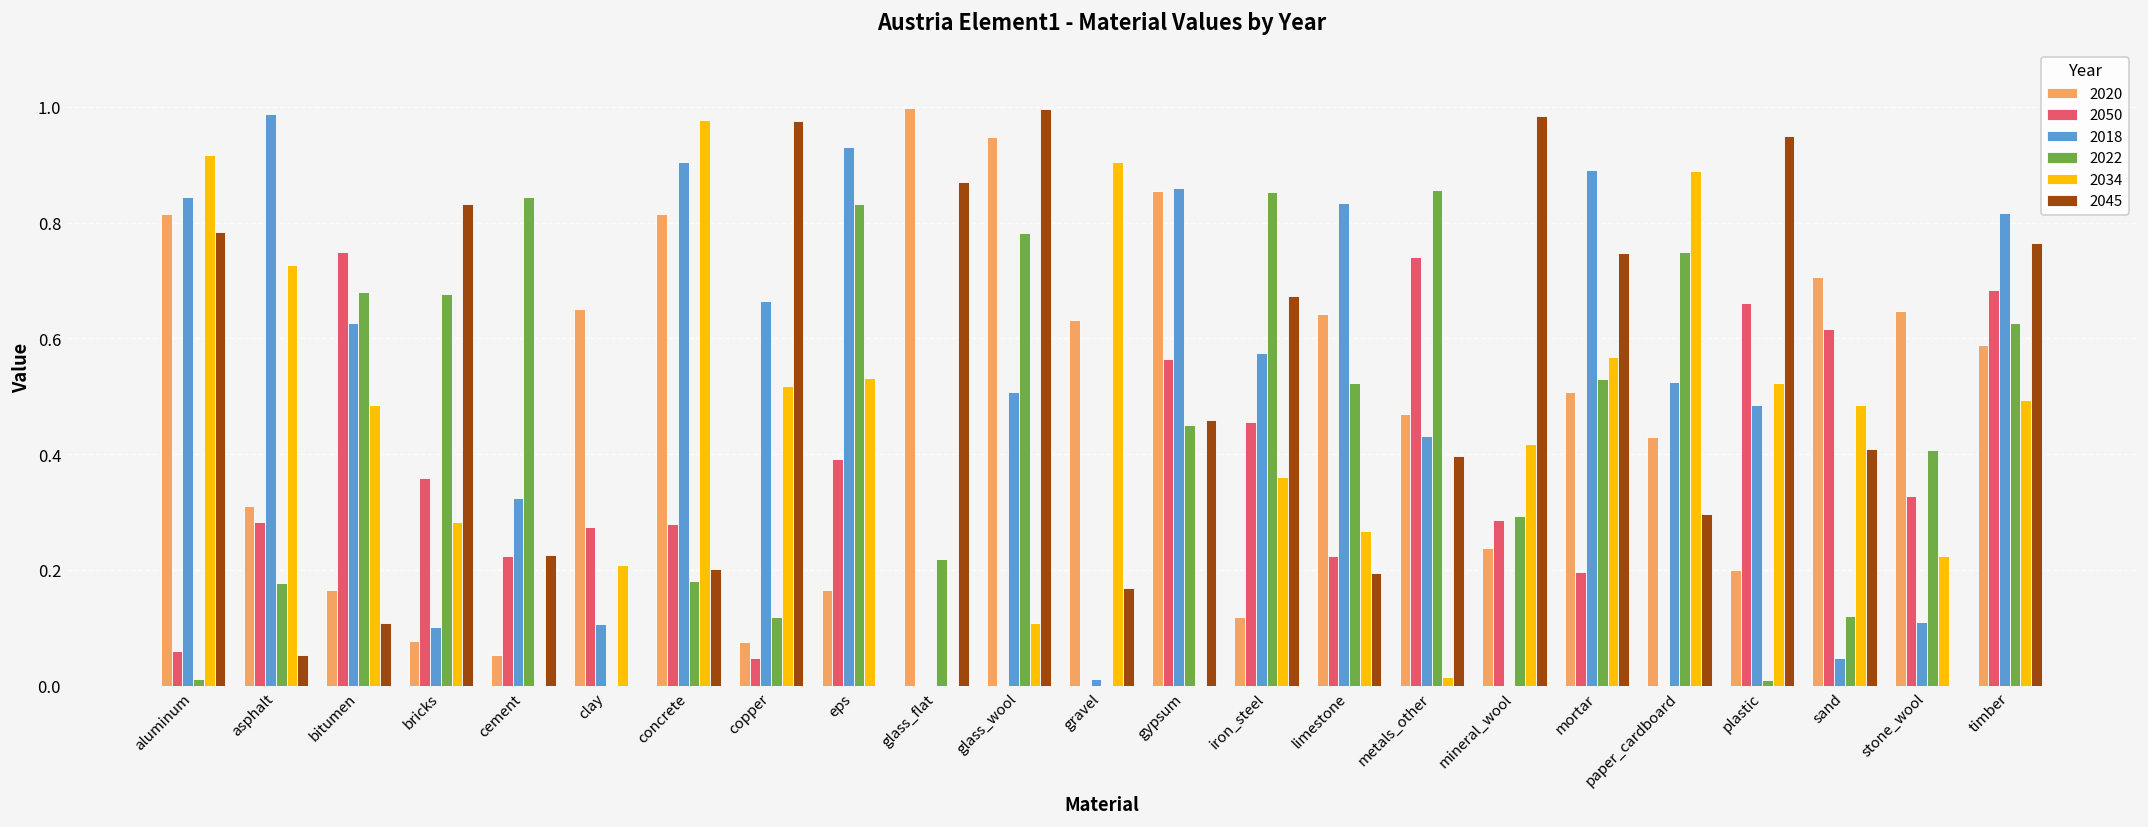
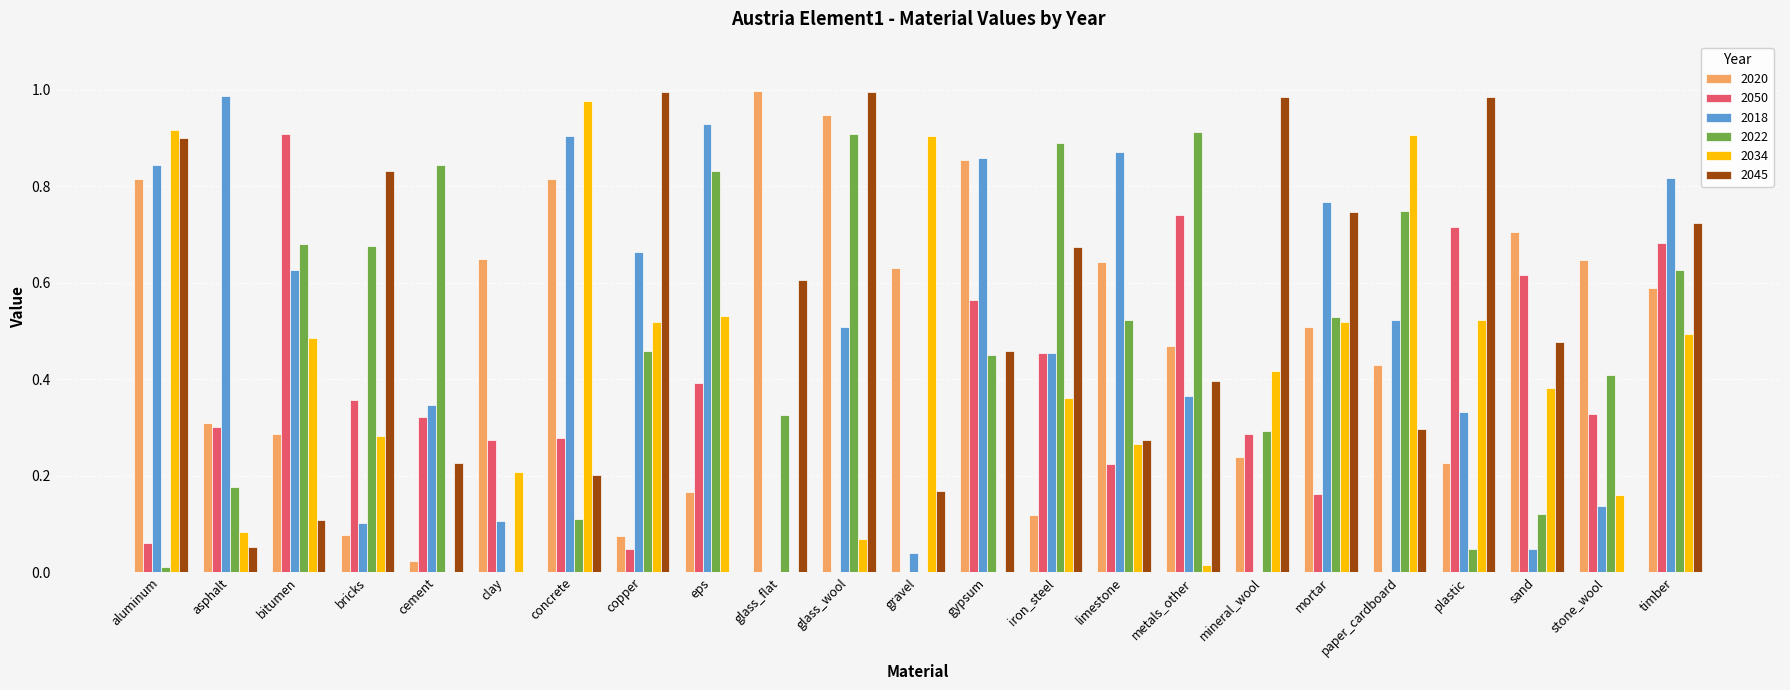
  {
    "2020": {
      "aluminum": 0.81,
      "asphalt": 0.31,
-     "bitumen": 0.17,
+     "bitumen": 0.29,
      "bricks": 0.08,
-     "cement": 0.05,
+     "cement": 0.02,
      "clay": 0.65,
      "concrete": 0.81,
      "copper": 0.08,
      "eps": 0.17,
      "glass_flat": 1.00,
      "glass_wool": 0.95,
      "gravel": 0.63,
      "gypsum": 0.85,
      "iron_steel": 0.12,
      "limestone": 0.64,
      "metals_other": 0.47,
      "mineral_wool": 0.24,
      "mortar": 0.51,
      "paper_cardboard": 0.43,
-     "plastic": 0.20,
+     "plastic": 0.23,
      "sand": 0.71,
      "stone_wool": 0.65,
      "timber": 0.59
    },
    "2050": {
      "aluminum": 0.06,
-     "asphalt": 0.28,
-     "bitumen": 0.75,
+     "asphalt": 0.30,
+     "bitumen": 0.91,
      "bricks": 0.36,
-     "cement": 0.22,
+     "cement": 0.32,
      "clay": 0.27,
      "concrete": 0.28,
      "copper": 0.05,
      "eps": 0.39,
      "glass_flat": 0.00,
      "glass_wool": 0.00,
      "gravel": 0.00,
      "gypsum": 0.56,
      "iron_steel": 0.46,
      "limestone": 0.22,
      "metals_other": 0.74,
      "mineral_wool": 0.29,
-     "mortar": 0.20,
+     "mortar": 0.16,
      "paper_cardboard": 0.00,
-     "plastic": 0.66,
+     "plastic": 0.72,
      "sand": 0.62,
      "stone_wool": 0.33,
      "timber": 0.68
    },
    "2018": {
      "aluminum": 0.84,
      "asphalt": 0.99,
      "bitumen": 0.63,
      "bricks": 0.10,
-     "cement": 0.32,
+     "cement": 0.35,
      "clay": 0.11,
      "concrete": 0.90,
      "copper": 0.66,
      "eps": 0.93,
      "glass_flat": 0.00,
      "glass_wool": 0.51,
-     "gravel": 0.01,
+     "gravel": 0.04,
      "gypsum": 0.86,
-     "iron_steel": 0.57,
-     "limestone": 0.83,
-     "metals_other": 0.43,
+     "iron_steel": 0.45,
+     "limestone": 0.87,
+     "metals_other": 0.36,
      "mineral_wool": 0.00,
-     "mortar": 0.89,
+     "mortar": 0.77,
      "paper_cardboard": 0.52,
-     "plastic": 0.49,
+     "plastic": 0.33,
      "sand": 0.05,
-     "stone_wool": 0.11,
+     "stone_wool": 0.14,
      "timber": 0.82
    },
    "2022": {
      "aluminum": 0.01,
      "asphalt": 0.18,
      "bitumen": 0.68,
      "bricks": 0.68,
      "cement": 0.84,
      "clay": 0.00,
-     "concrete": 0.18,
-     "copper": 0.12,
+     "concrete": 0.11,
+     "copper": 0.46,
      "eps": 0.83,
-     "glass_flat": 0.22,
-     "glass_wool": 0.78,
+     "glass_flat": 0.33,
+     "glass_wool": 0.91,
      "gravel": 0.00,
      "gypsum": 0.45,
-     "iron_steel": 0.85,
+     "iron_steel": 0.89,
      "limestone": 0.52,
-     "metals_other": 0.86,
+     "metals_other": 0.91,
      "mineral_wool": 0.29,
      "mortar": 0.53,
      "paper_cardboard": 0.75,
-     "plastic": 0.01,
+     "plastic": 0.05,
      "sand": 0.12,
      "stone_wool": 0.41,
      "timber": 0.63
    },
    "2034": {
      "aluminum": 0.92,
-     "asphalt": 0.73,
+     "asphalt": 0.08,
      "bitumen": 0.48,
      "bricks": 0.28,
      "clay": 0.21,
      "concrete": 0.98,
      "copper": 0.52,
      "eps": 0.53,
      "glass_flat": 0.00,
-     "glass_wool": 0.11,
+     "glass_wool": 0.07,
      "gravel": 0.90,
      "gypsum": 0.00,
      "iron_steel": 0.36,
      "limestone": 0.27,
      "metals_other": 0.01,
      "mineral_wool": 0.42,
-     "mortar": 0.57,
-     "paper_cardboard": 0.89,
+     "mortar": 0.52,
+     "paper_cardboard": 0.91,
      "plastic": 0.52,
-     "sand": 0.48,
-     "stone_wool": 0.22,
+     "sand": 0.38,
+     "stone_wool": 0.16,
      "timber": 0.49
    },
    "2045": {
-     "aluminum": 0.78,
+     "aluminum": 0.90,
      "asphalt": 0.05,
      "bitumen": 0.11,
      "bricks": 0.83,
      "cement": 0.23,
      "clay": 0.00,
      "concrete": 0.20,
-     "copper": 0.98,
+     "copper": 0.99,
      "eps": 0.00,
-     "glass_flat": 0.87,
+     "glass_flat": 0.61,
      "glass_wool": 1.00,
      "gravel": 0.17,
      "gypsum": 0.46,
      "iron_steel": 0.67,
-     "limestone": 0.19,
+     "limestone": 0.27,
      "metals_other": 0.40,
      "mineral_wool": 0.98,
      "mortar": 0.75,
      "paper_cardboard": 0.30,
-     "plastic": 0.95,
-     "sand": 0.41,
+     "plastic": 0.98,
+     "sand": 0.48,
      "stone_wool": 0.00,
-     "timber": 0.76
+     "timber": 0.72
    }
  }
